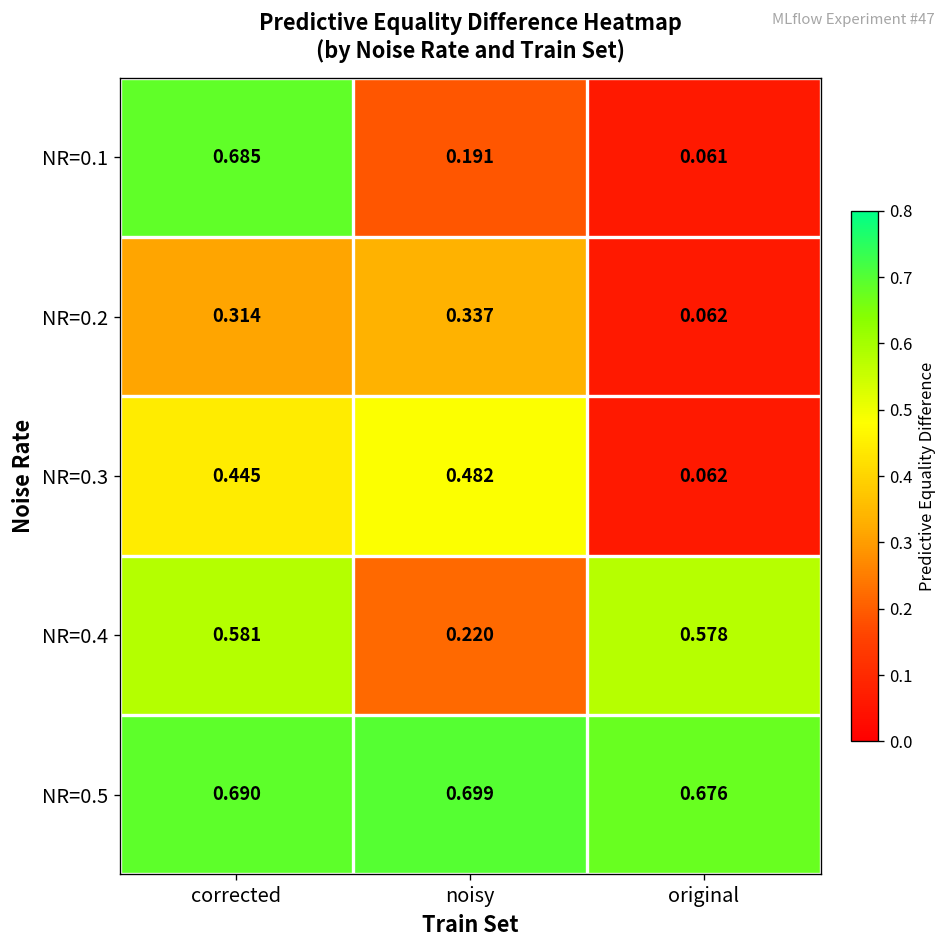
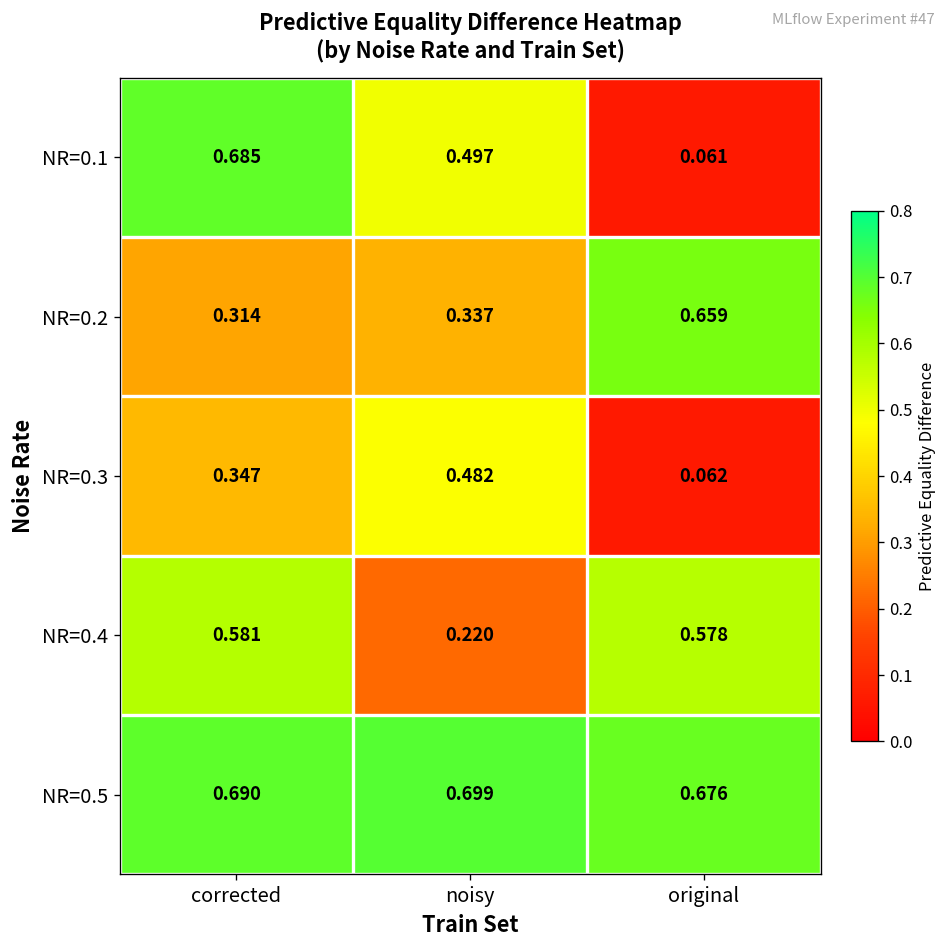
  {
    "NR=0.1": {
      "corrected": 0.685,
-     "noisy": 0.191,
+     "noisy": 0.497,
      "original": 0.061
    },
    "NR=0.2": {
      "corrected": 0.314,
      "noisy": 0.337,
-     "original": 0.062
+     "original": 0.659
    },
    "NR=0.3": {
-     "corrected": 0.445,
+     "corrected": 0.347,
      "noisy": 0.482,
      "original": 0.062
    },
    "NR=0.4": {
      "corrected": 0.581,
      "noisy": 0.220,
      "original": 0.578
    },
    "NR=0.5": {
      "corrected": 0.690,
      "noisy": 0.699,
      "original": 0.676
    }
  }
